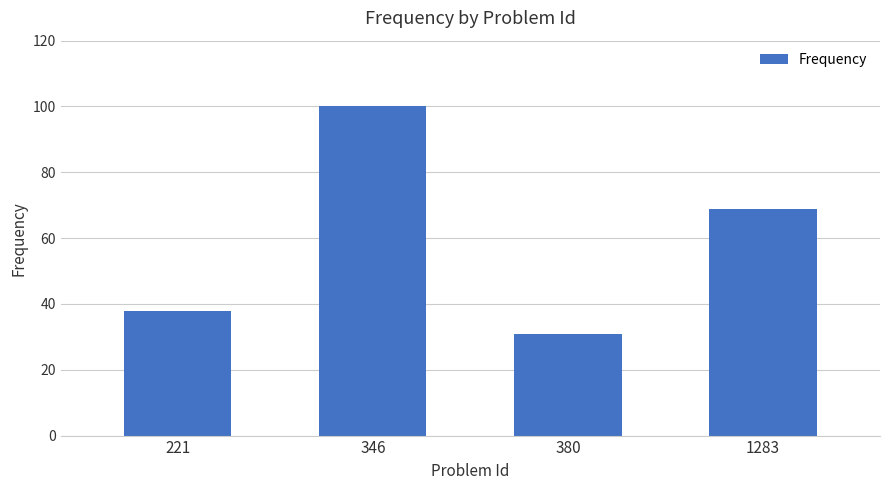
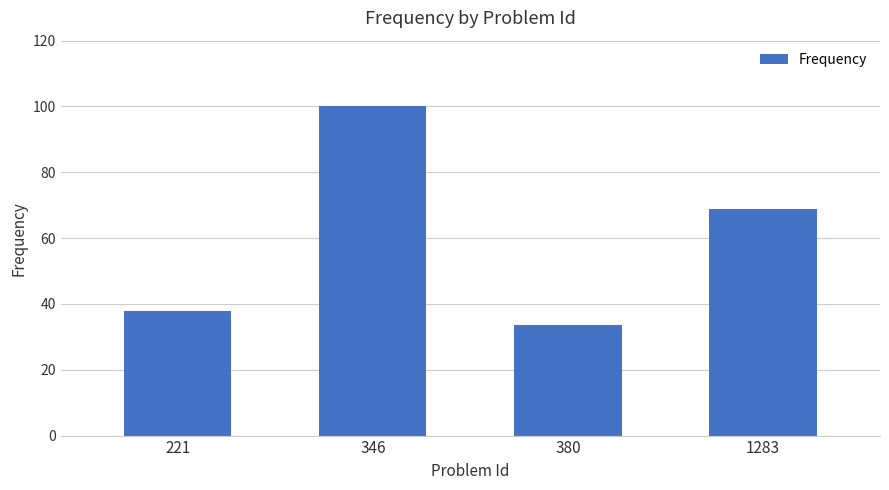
  {
    "221": 38,
    "346": 100,
-   "380": 31,
+   "380": 34,
    "1283": 69
  }
